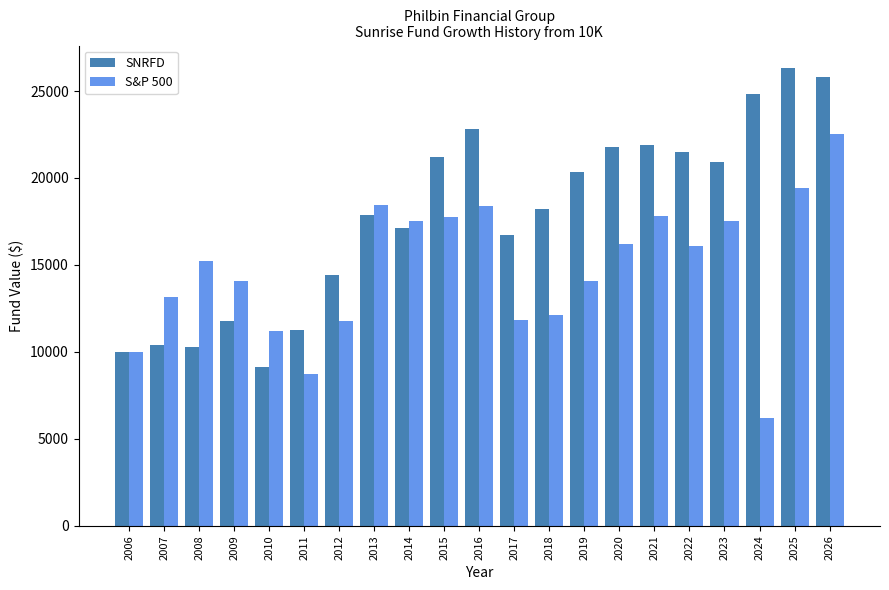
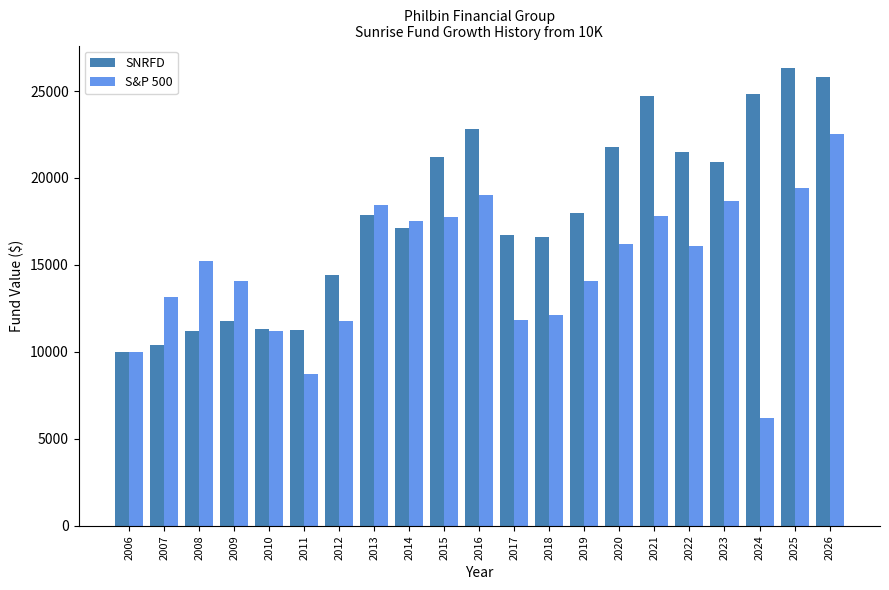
  {
    "SNRFD": {
      "2006": 10000,
      "2007": 10400,
-     "2008": 10300,
+     "2008": 11200,
      "2009": 11800,
-     "2010": 9200,
+     "2010": 11300,
      "2011": 11300,
      "2012": 14400,
      "2013": 17900,
      "2014": 17100,
      "2015": 21200,
      "2016": 22800,
      "2017": 16800,
-     "2018": 18200,
-     "2019": 20400,
+     "2018": 16600,
+     "2019": 18000,
      "2020": 21800,
-     "2021": 21900,
+     "2021": 24700,
      "2022": 21500,
      "2023": 20900,
      "2024": 24800,
      "2025": 26300,
      "2026": 25800
    },
    "S&P 500": {
      "2006": 10000,
      "2007": 13200,
      "2008": 15300,
      "2009": 14100,
      "2010": 11200,
      "2011": 8800,
      "2012": 11800,
      "2013": 18500,
      "2014": 17500,
      "2015": 17800,
-     "2016": 18400,
+     "2016": 19000,
      "2017": 11800,
      "2018": 12200,
      "2019": 14100,
      "2020": 16200,
      "2021": 17800,
      "2022": 16100,
-     "2023": 17500,
+     "2023": 18700,
      "2024": 6200,
      "2025": 19400,
      "2026": 22500
    }
  }
